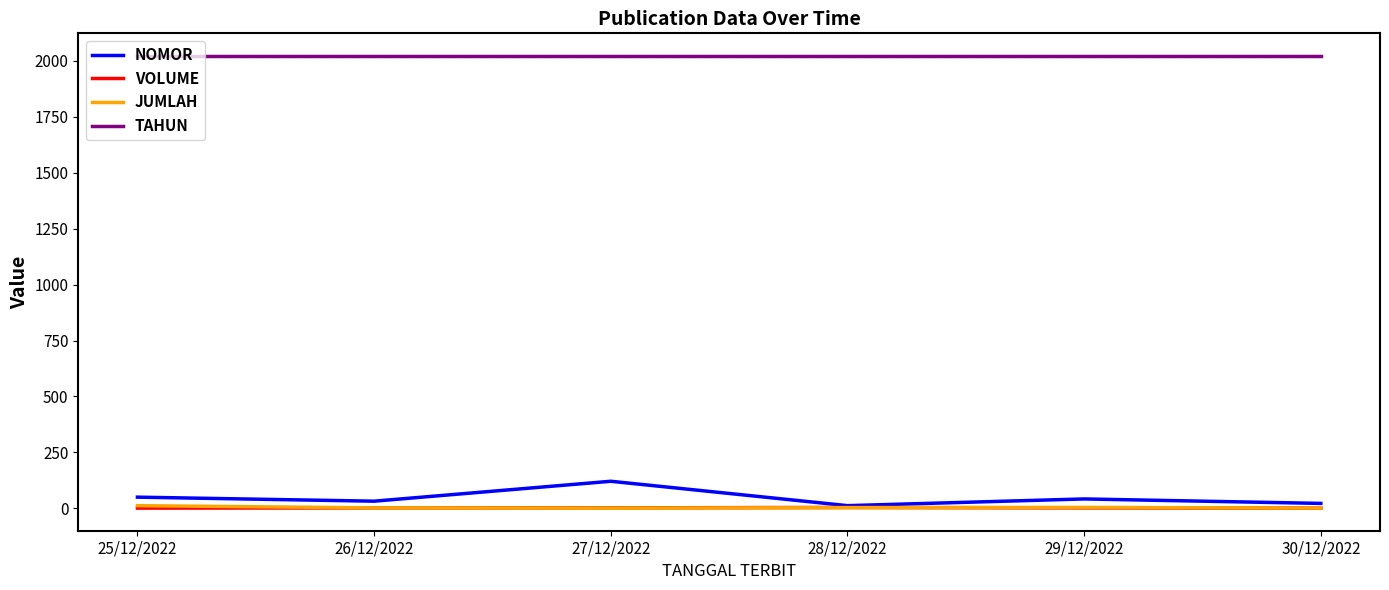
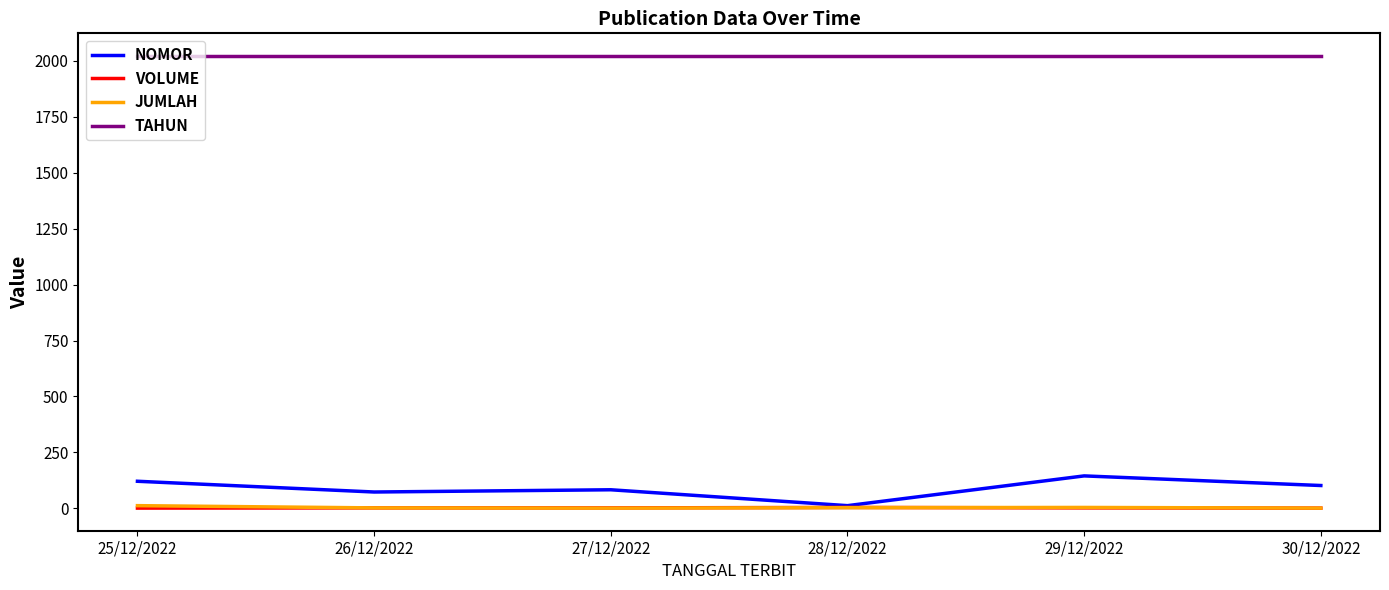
  {
    "NOMOR": {
-     "25/12/2022": 50,
-     "26/12/2022": 30,
-     "27/12/2022": 120,
-     "29/12/2022": 40,
-     "30/12/2022": 20
+     "25/12/2022": 120,
+     "26/12/2022": 70,
+     "27/12/2022": 80,
+     "29/12/2022": 150,
+     "30/12/2022": 100
    },
    "TAHUN": {
      "26/12/2022": 2020,
      "27/12/2022": 2020,
      "28/12/2022": 2020,
      "29/12/2022": 2020,
      "30/12/2022": 2020
    }
  }
